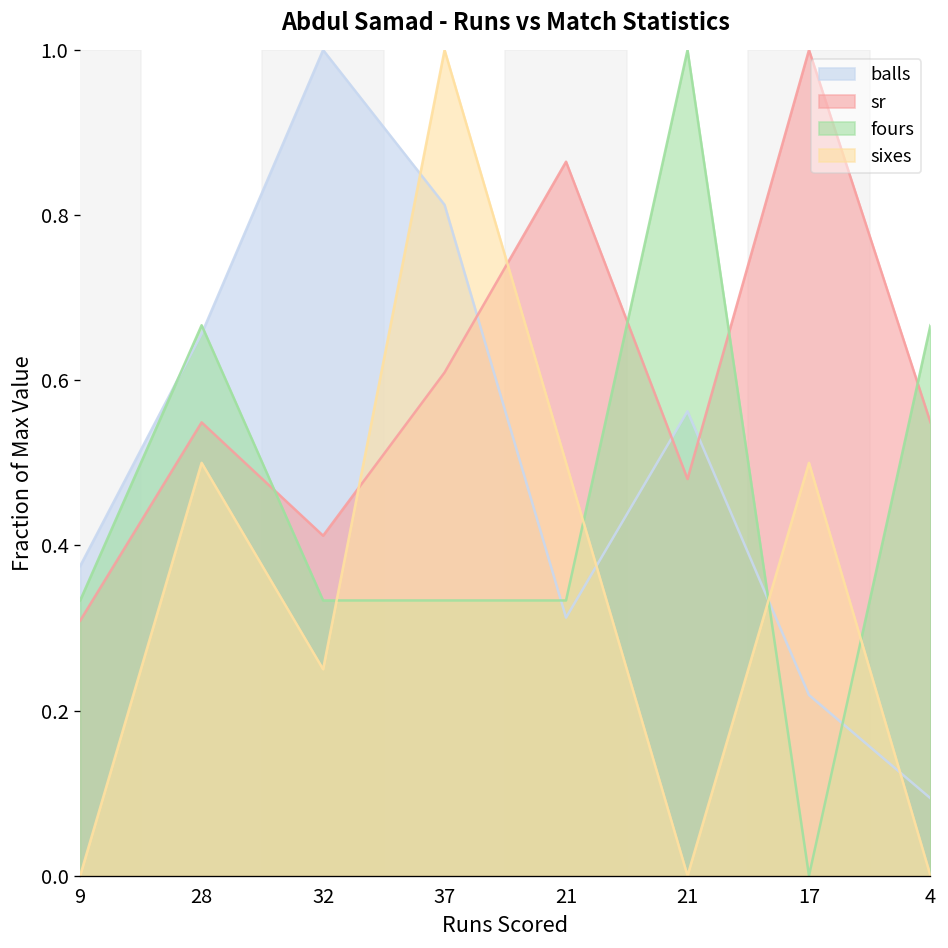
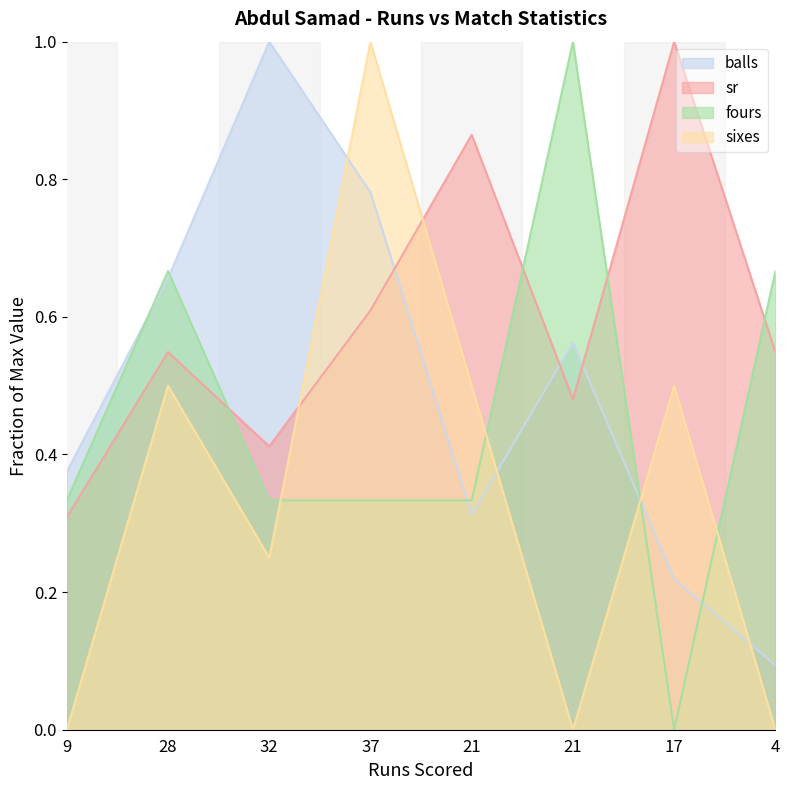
  {
    "balls": {
      "9": 0.38,
      "28": 0.66,
      "32": 1.00,
-     "37": 0.81,
+     "37": 0.78,
      "17": 0.22,
      "4": 0.09
    },
    "fours": {
      "9": 0.33,
      "28": 0.67,
      "32": 0.33,
      "37": 0.33,
      "17": 0.00,
      "4": 0.67
    }
  }
